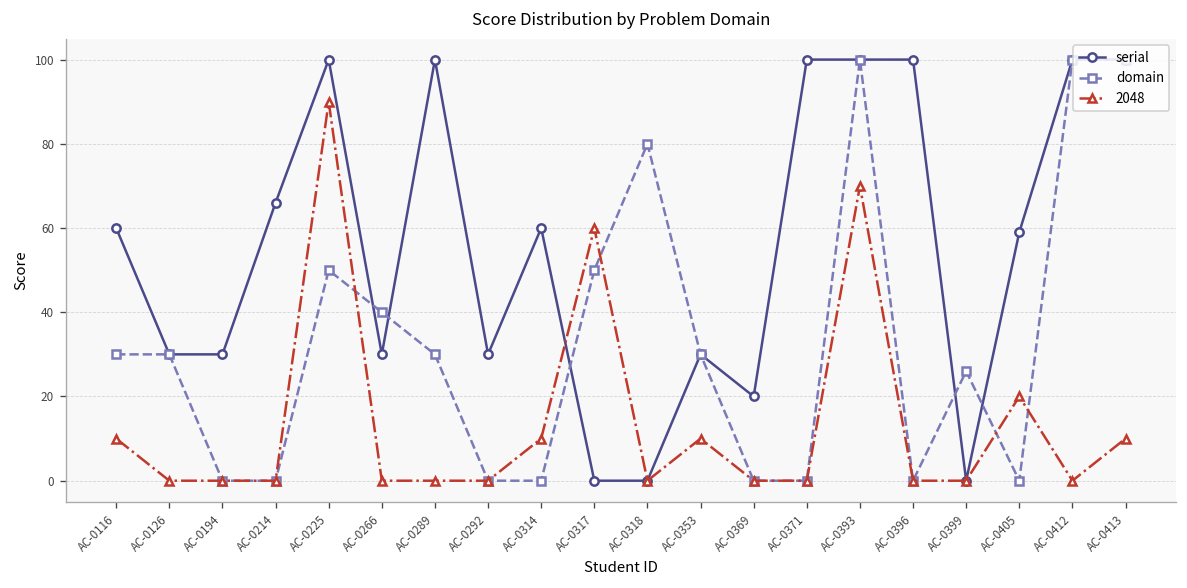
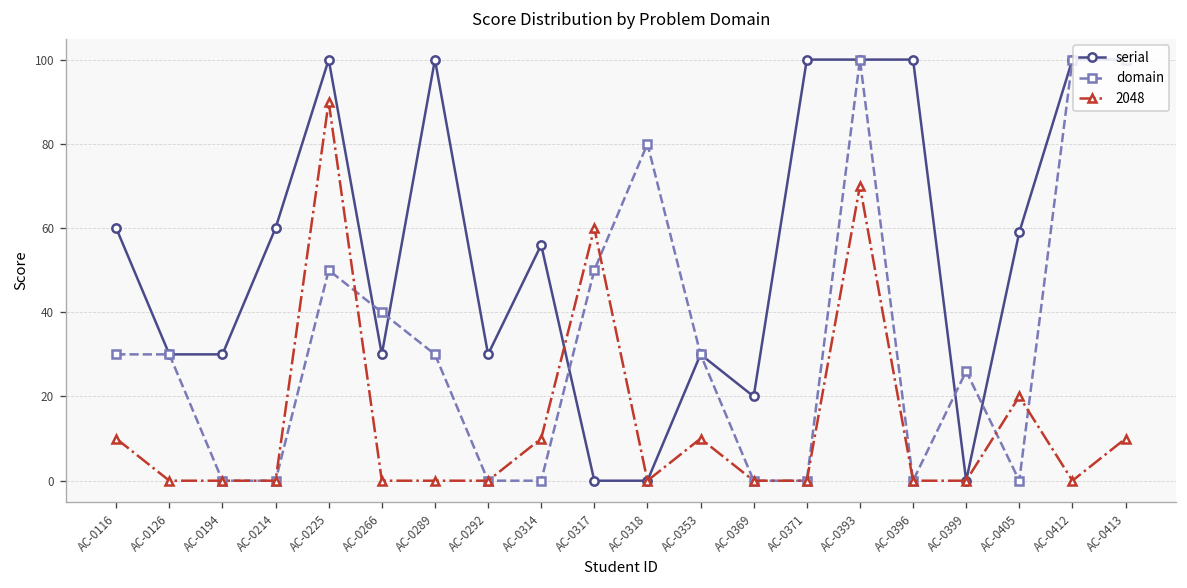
  {
    "serial": {
      "AC-0116": 60,
      "AC-0194": 30,
-     "AC-0214": 66,
+     "AC-0214": 60,
      "AC-0225": 100,
      "AC-0266": 30,
      "AC-0289": 100,
      "AC-0292": 30,
-     "AC-0314": 60,
+     "AC-0314": 56,
      "AC-0317": 0,
      "AC-0369": 20,
      "AC-0371": 100,
      "AC-0396": 100,
      "AC-0405": 59
    },
    "domain": {
      "AC-0116": 30,
      "AC-0225": 50,
      "AC-0266": 40,
      "AC-0289": 30,
      "AC-0314": 0,
      "AC-0317": 50,
      "AC-0318": 80,
      "AC-0399": 26,
      "AC-0405": 0
    },
    "2048": {
      "AC-0116": 10,
      "AC-0126": 0,
      "AC-0225": 90,
      "AC-0266": 0,
      "AC-0289": 0,
      "AC-0314": 10,
      "AC-0317": 60,
      "AC-0353": 10,
      "AC-0393": 70,
      "AC-0405": 20,
      "AC-0412": 0,
      "AC-0413": 10
    }
  }
